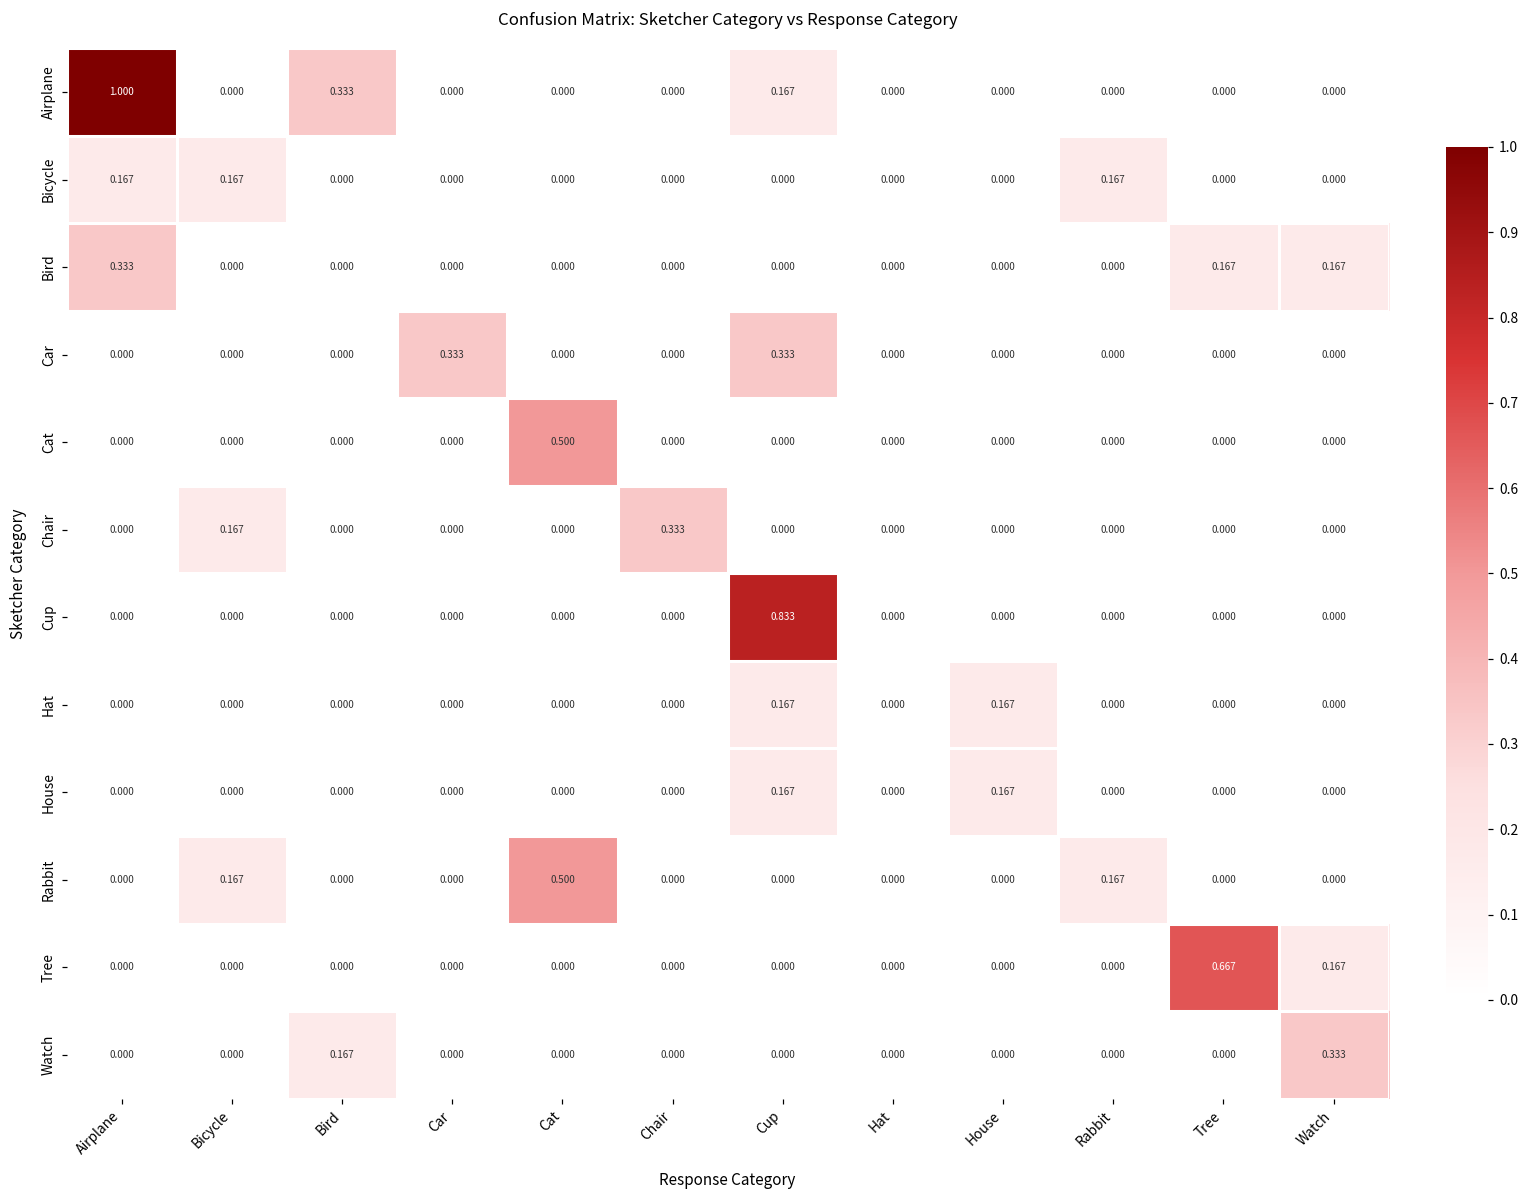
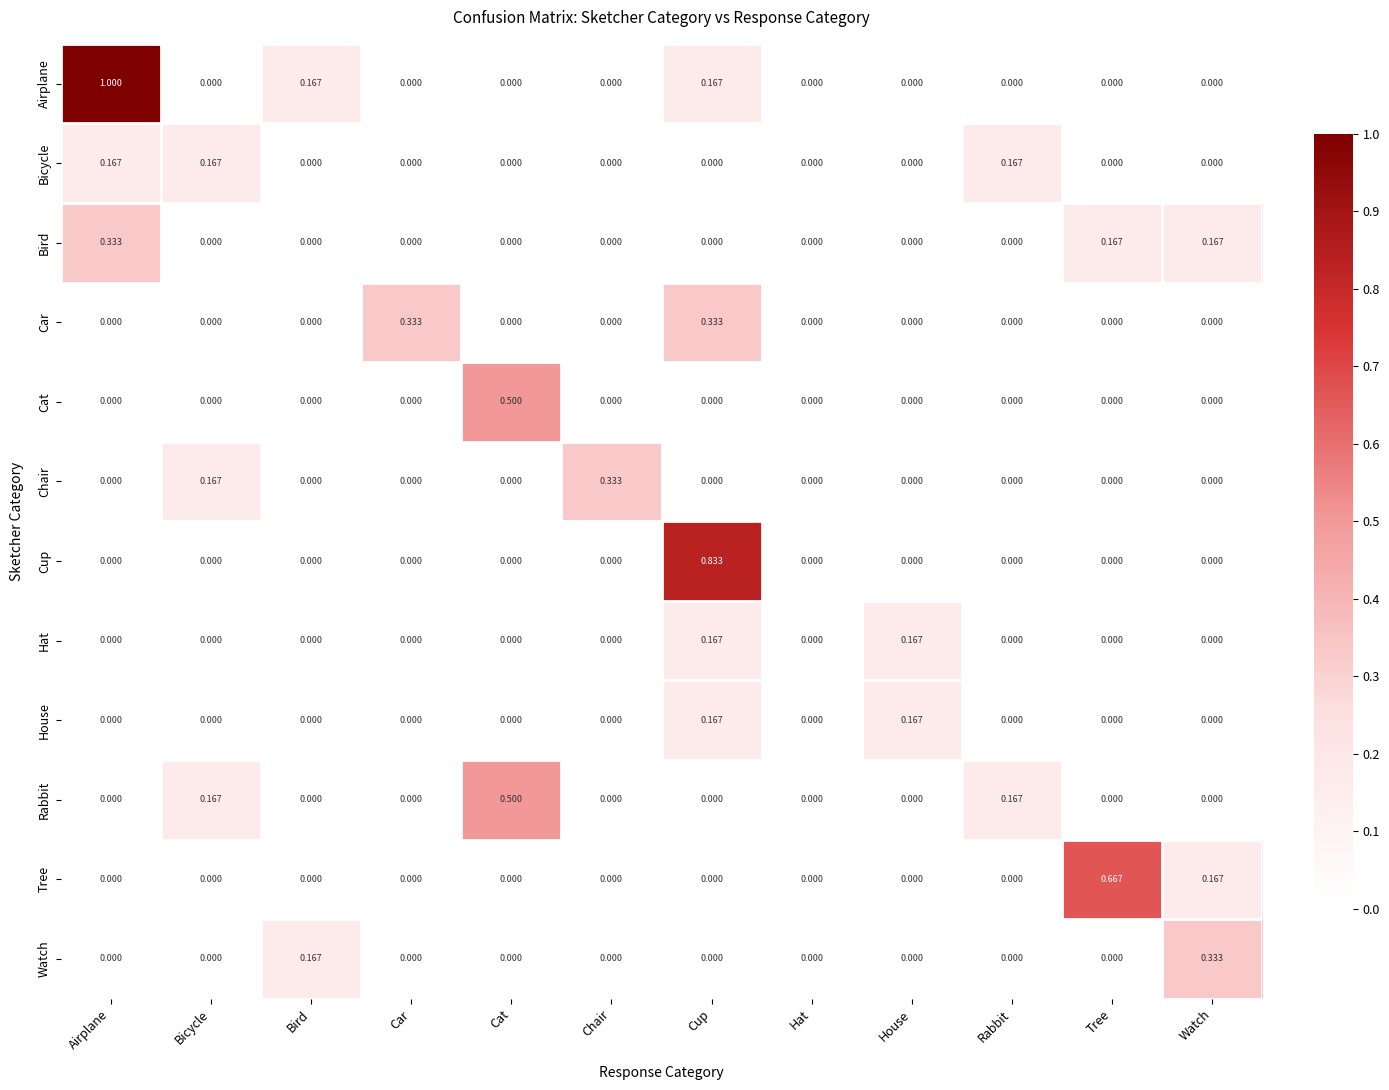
  {
    "Airplane": {
      "Airplane": 1.000,
      "Bicycle": 0.000,
-     "Bird": 0.333,
+     "Bird": 0.167,
      "Car": 0.000,
      "Cat": 0.000,
      "Chair": 0.000,
      "Cup": 0.167,
      "Hat": 0.000,
      "House": 0.000,
      "Rabbit": 0.000,
      "Tree": 0.000,
      "Watch": 0.000
    },
    "Bicycle": {
      "Airplane": 0.167,
      "Bicycle": 0.167,
      "Bird": 0.000,
      "Car": 0.000,
      "Cat": 0.000,
      "Chair": 0.000,
      "Cup": 0.000,
      "Hat": 0.000,
      "House": 0.000,
      "Rabbit": 0.167,
      "Tree": 0.000,
      "Watch": 0.000
    },
    "Bird": {
      "Airplane": 0.333,
      "Bicycle": 0.000,
      "Bird": 0.000,
      "Car": 0.000,
      "Cat": 0.000,
      "Chair": 0.000,
      "Cup": 0.000,
      "Hat": 0.000,
      "House": 0.000,
      "Rabbit": 0.000,
      "Tree": 0.167,
      "Watch": 0.167
    },
    "Car": {
      "Airplane": 0.000,
      "Bicycle": 0.000,
      "Bird": 0.000,
      "Car": 0.333,
      "Cat": 0.000,
      "Chair": 0.000,
      "Cup": 0.333,
      "Hat": 0.000,
      "House": 0.000,
      "Rabbit": 0.000,
      "Tree": 0.000,
      "Watch": 0.000
    },
    "Cat": {
      "Airplane": 0.000,
      "Bicycle": 0.000,
      "Bird": 0.000,
      "Car": 0.000,
      "Cat": 0.500,
      "Chair": 0.000,
      "Cup": 0.000,
      "Hat": 0.000,
      "House": 0.000,
      "Rabbit": 0.000,
      "Tree": 0.000,
      "Watch": 0.000
    },
    "Chair": {
      "Airplane": 0.000,
      "Bicycle": 0.167,
      "Bird": 0.000,
      "Car": 0.000,
      "Cat": 0.000,
      "Chair": 0.333,
      "Cup": 0.000,
      "Hat": 0.000,
      "House": 0.000,
      "Rabbit": 0.000,
      "Tree": 0.000,
      "Watch": 0.000
    },
    "Cup": {
      "Airplane": 0.000,
      "Bicycle": 0.000,
      "Bird": 0.000,
      "Car": 0.000,
      "Cat": 0.000,
      "Chair": 0.000,
      "Cup": 0.833,
      "Hat": 0.000,
      "House": 0.000,
      "Rabbit": 0.000,
      "Tree": 0.000,
      "Watch": 0.000
    },
    "Hat": {
      "Airplane": 0.000,
      "Bicycle": 0.000,
      "Bird": 0.000,
      "Car": 0.000,
      "Cat": 0.000,
      "Chair": 0.000,
      "Cup": 0.167,
      "Hat": 0.000,
      "House": 0.167,
      "Rabbit": 0.000,
      "Tree": 0.000,
      "Watch": 0.000
    },
    "House": {
      "Airplane": 0.000,
      "Bicycle": 0.000,
      "Bird": 0.000,
      "Car": 0.000,
      "Cat": 0.000,
      "Chair": 0.000,
      "Cup": 0.167,
      "Hat": 0.000,
      "House": 0.167,
      "Rabbit": 0.000,
      "Tree": 0.000,
      "Watch": 0.000
    },
    "Rabbit": {
      "Airplane": 0.000,
      "Bicycle": 0.167,
      "Bird": 0.000,
      "Car": 0.000,
      "Cat": 0.500,
      "Chair": 0.000,
      "Cup": 0.000,
      "Hat": 0.000,
      "House": 0.000,
      "Rabbit": 0.167,
      "Tree": 0.000,
      "Watch": 0.000
    },
    "Tree": {
      "Airplane": 0.000,
      "Bicycle": 0.000,
      "Bird": 0.000,
      "Car": 0.000,
      "Cat": 0.000,
      "Chair": 0.000,
      "Cup": 0.000,
      "Hat": 0.000,
      "House": 0.000,
      "Rabbit": 0.000,
      "Tree": 0.667,
      "Watch": 0.167
    },
    "Watch": {
      "Airplane": 0.000,
      "Bicycle": 0.000,
      "Bird": 0.167,
      "Car": 0.000,
      "Cat": 0.000,
      "Chair": 0.000,
      "Cup": 0.000,
      "Hat": 0.000,
      "House": 0.000,
      "Rabbit": 0.000,
      "Tree": 0.000,
      "Watch": 0.333
    }
  }
